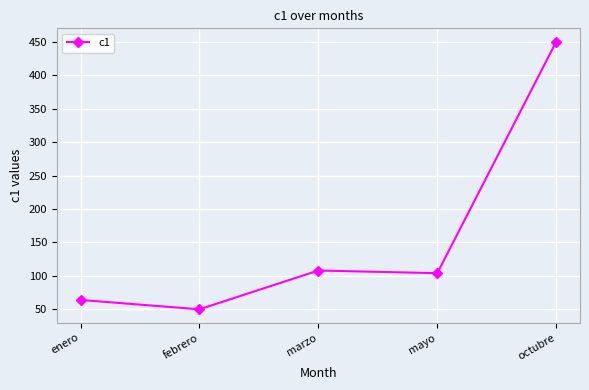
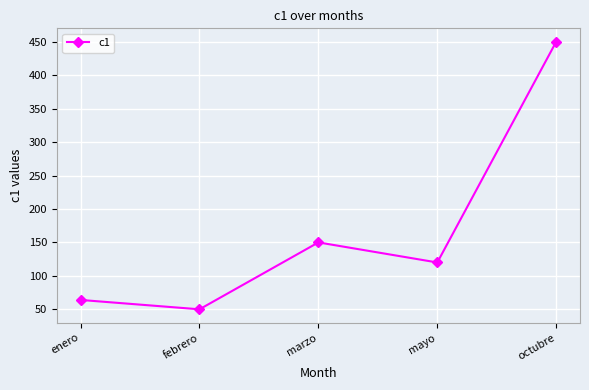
  {
    "enero": 60,
    "febrero": 50,
-   "marzo": 110,
-   "mayo": 100,
+   "marzo": 150,
+   "mayo": 120,
    "octubre": 450
  }
